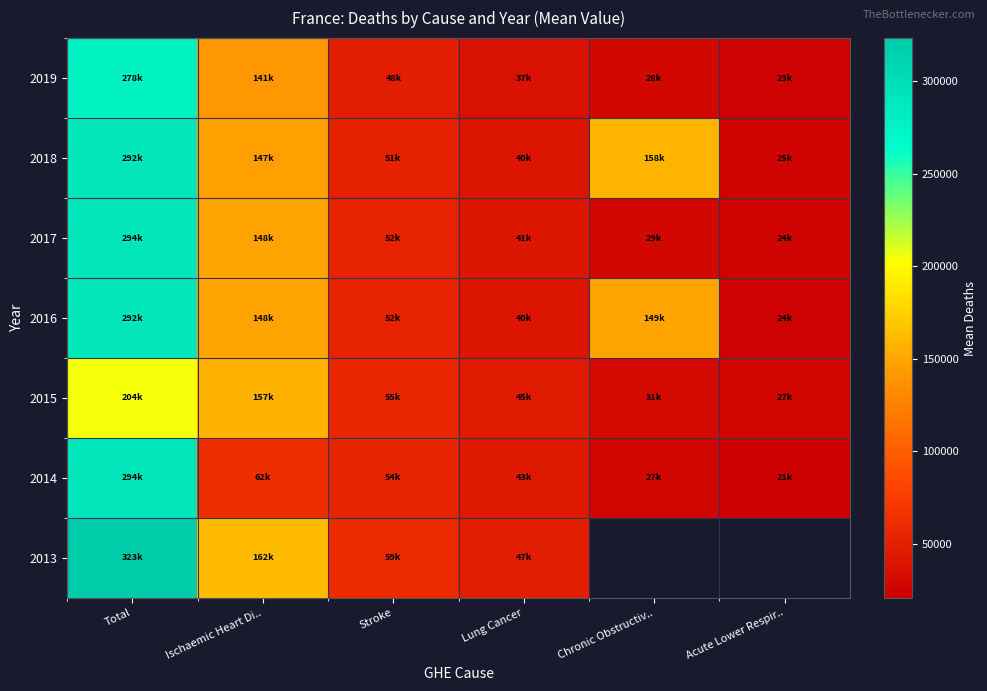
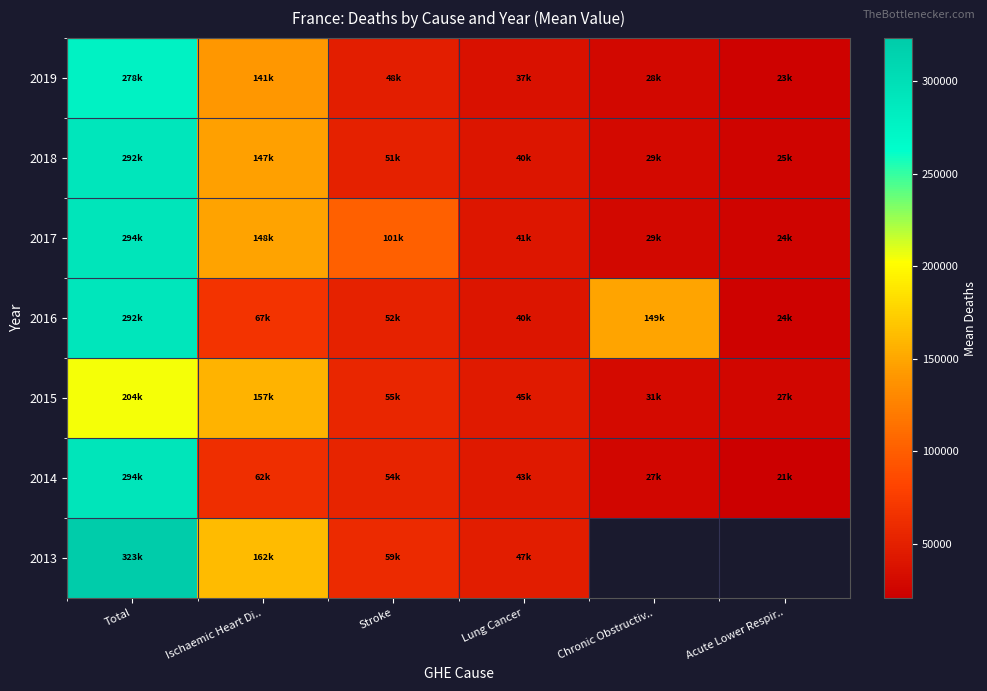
  {
    "2019": {
      "Total": "278k",
      "Ischaemic Heart Di..": "141k",
      "Stroke": "48k",
      "Lung Cancer": "37k",
      "Chronic Obstructiv..": "28k",
      "Acute Lower Respir..": "23k"
    },
    "2018": {
      "Total": "292k",
      "Ischaemic Heart Di..": "147k",
      "Stroke": "51k",
      "Lung Cancer": "40k",
-     "Chronic Obstructiv..": "158k",
+     "Chronic Obstructiv..": "29k",
      "Acute Lower Respir..": "25k"
    },
    "2017": {
      "Total": "294k",
      "Ischaemic Heart Di..": "148k",
-     "Stroke": "52k",
+     "Stroke": "101k",
      "Lung Cancer": "41k",
      "Chronic Obstructiv..": "29k",
      "Acute Lower Respir..": "24k"
    },
    "2016": {
      "Total": "292k",
-     "Ischaemic Heart Di..": "148k",
+     "Ischaemic Heart Di..": "67k",
      "Stroke": "52k",
      "Lung Cancer": "40k",
      "Chronic Obstructiv..": "149k",
      "Acute Lower Respir..": "24k"
    },
    "2015": {
      "Total": "204k",
      "Ischaemic Heart Di..": "157k",
      "Stroke": "55k",
      "Lung Cancer": "45k",
      "Chronic Obstructiv..": "31k",
      "Acute Lower Respir..": "27k"
    },
    "2014": {
      "Total": "294k",
      "Ischaemic Heart Di..": "62k",
      "Stroke": "54k",
      "Lung Cancer": "43k",
      "Chronic Obstructiv..": "27k",
      "Acute Lower Respir..": "21k"
    },
    "2013": {
      "Total": "323k",
      "Ischaemic Heart Di..": "162k",
      "Stroke": "59k",
      "Lung Cancer": "47k"
    }
  }
